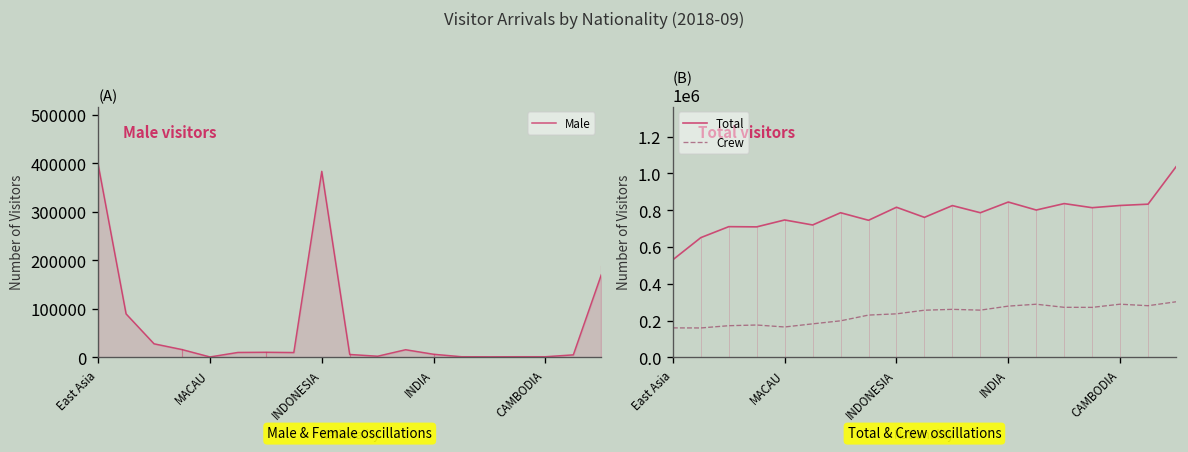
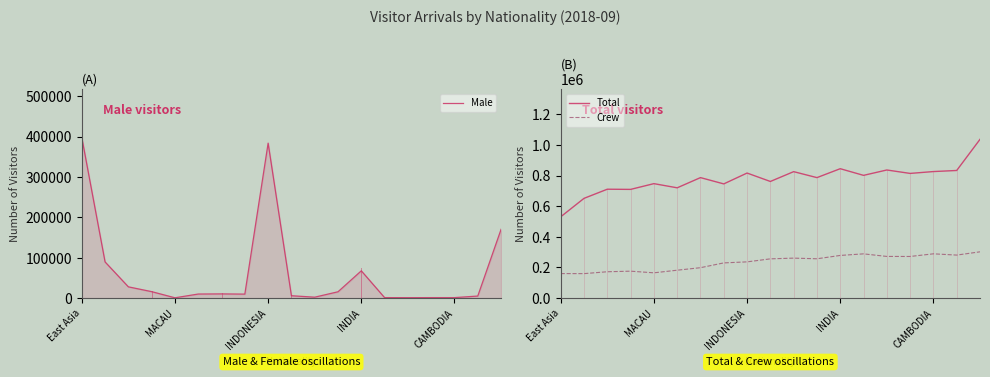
  {
    "(A)": {
      "East Asia": 400000,
      "MACAU": 0,
      "INDONESIA": 380000,
-     "INDIA": 10000,
+     "INDIA": 70000,
      "CAMBODIA": 0
    }
  }
